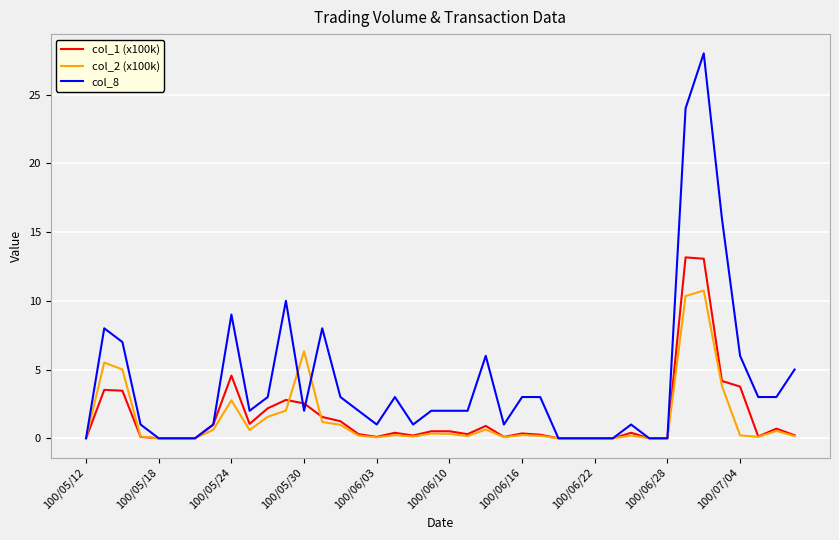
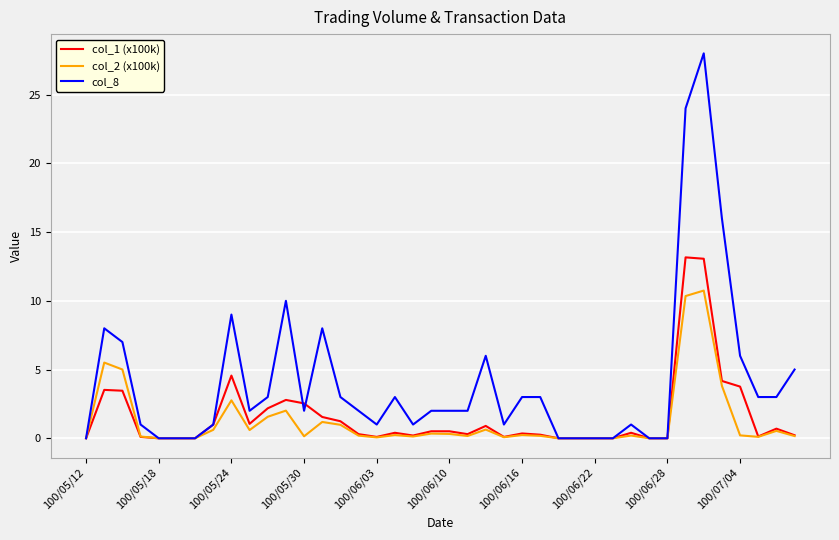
  {
    "col_1 (x100k)": {
      "100/05/24": 4.6,
      "100/05/30": 2.5,
      "100/06/10": 0.5,
      "100/07/04": 3.8
    },
    "col_2 (x100k)": {
      "100/05/24": 2.8,
-     "100/05/30": 6.3,
+     "100/05/30": 0.1,
      "100/06/10": 0.3,
      "100/07/04": 0.2
    },
    "col_8": {
      "100/05/24": 9.0,
      "100/05/30": 2.0,
      "100/06/03": 1.0,
      "100/06/10": 2.0,
      "100/06/16": 3.0,
      "100/07/04": 6.0
    }
  }
